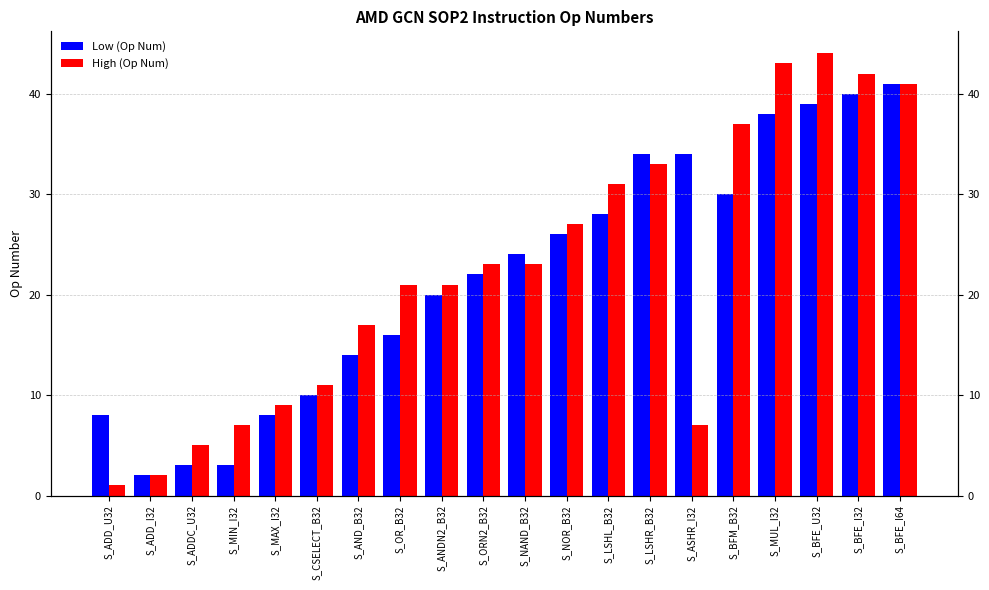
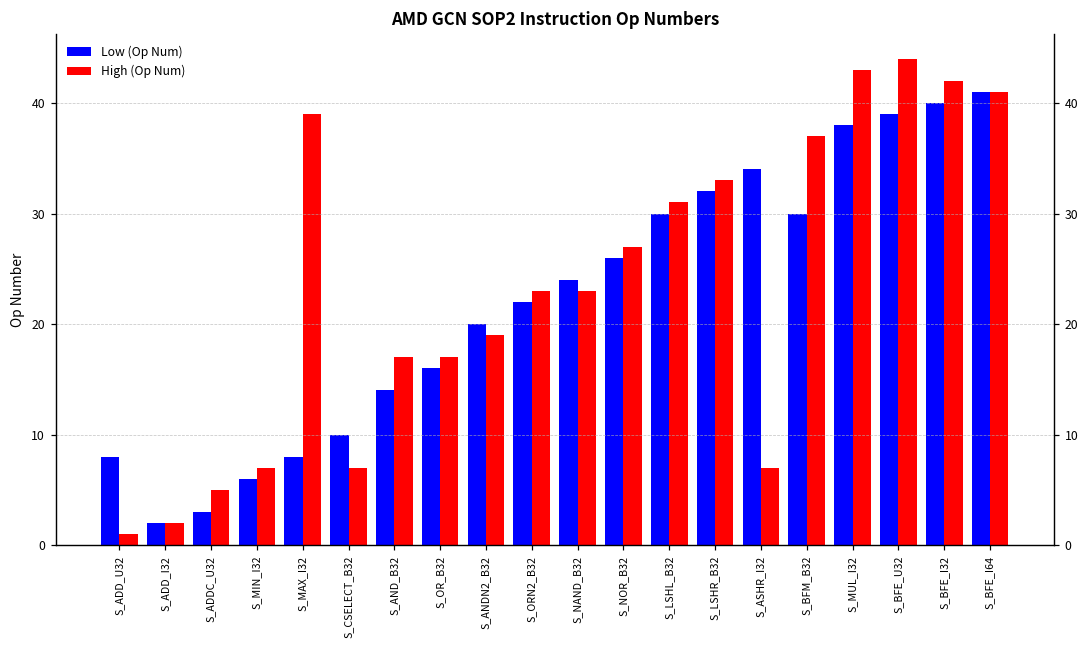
  {
    "Low (Op Num)": {
      "S_ADD_U32": 8,
      "S_ADD_I32": 2,
      "S_ADDC_U32": 3,
-     "S_MIN_I32": 3,
+     "S_MIN_I32": 6,
      "S_MAX_I32": 8,
      "S_CSELECT_B32": 10,
      "S_AND_B32": 14,
      "S_OR_B32": 16,
      "S_ANDN2_B32": 20,
      "S_ORN2_B32": 22,
      "S_NAND_B32": 24,
      "S_NOR_B32": 26,
-     "S_LSHL_B32": 28,
-     "S_LSHR_B32": 34,
+     "S_LSHL_B32": 30,
+     "S_LSHR_B32": 32,
      "S_ASHR_I32": 34,
      "S_BFM_B32": 30,
      "S_MUL_I32": 38,
      "S_BFE_U32": 39,
      "S_BFE_I32": 40,
      "S_BFE_I64": 41
    },
    "High (Op Num)": {
      "S_ADD_U32": 1,
      "S_ADD_I32": 2,
      "S_ADDC_U32": 5,
      "S_MIN_I32": 7,
-     "S_MAX_I32": 9,
-     "S_CSELECT_B32": 11,
+     "S_MAX_I32": 39,
+     "S_CSELECT_B32": 7,
      "S_AND_B32": 17,
-     "S_OR_B32": 21,
-     "S_ANDN2_B32": 21,
+     "S_OR_B32": 17,
+     "S_ANDN2_B32": 19,
      "S_ORN2_B32": 23,
      "S_NAND_B32": 23,
      "S_NOR_B32": 27,
      "S_LSHL_B32": 31,
      "S_LSHR_B32": 33,
      "S_ASHR_I32": 7,
      "S_BFM_B32": 37,
      "S_MUL_I32": 43,
      "S_BFE_U32": 44,
      "S_BFE_I32": 42,
      "S_BFE_I64": 41
    }
  }
